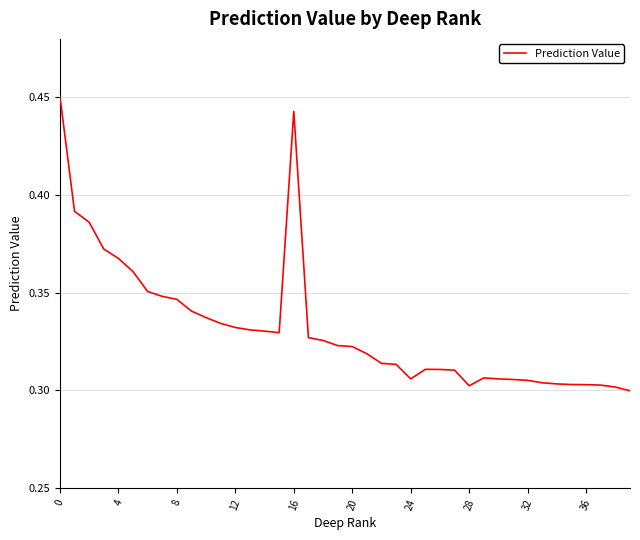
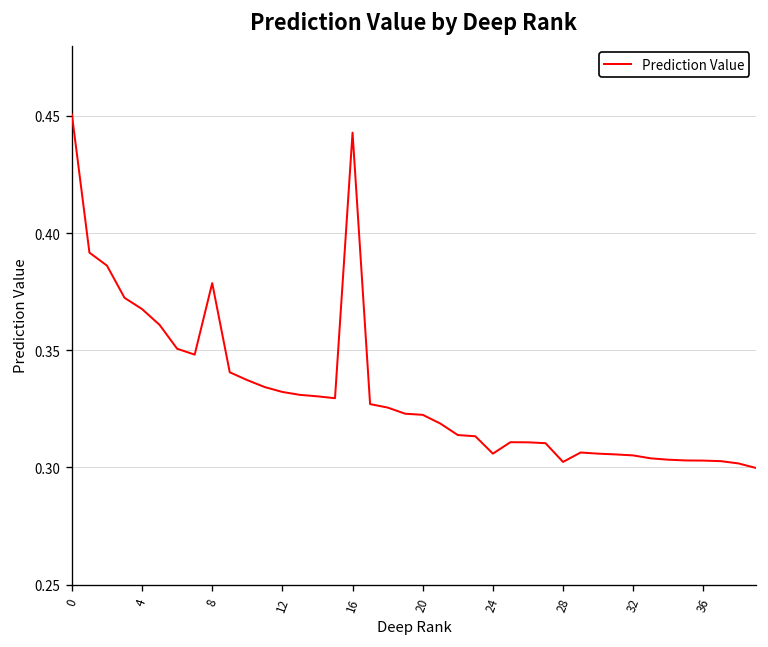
  {
    "0": 0.451,
    "4": 0.368,
-   "8": 0.347,
+   "8": 0.379,
    "12": 0.332,
    "16": 0.443,
    "20": 0.322,
    "24": 0.306,
    "28": 0.302,
    "32": 0.305,
    "36": 0.303
  }
